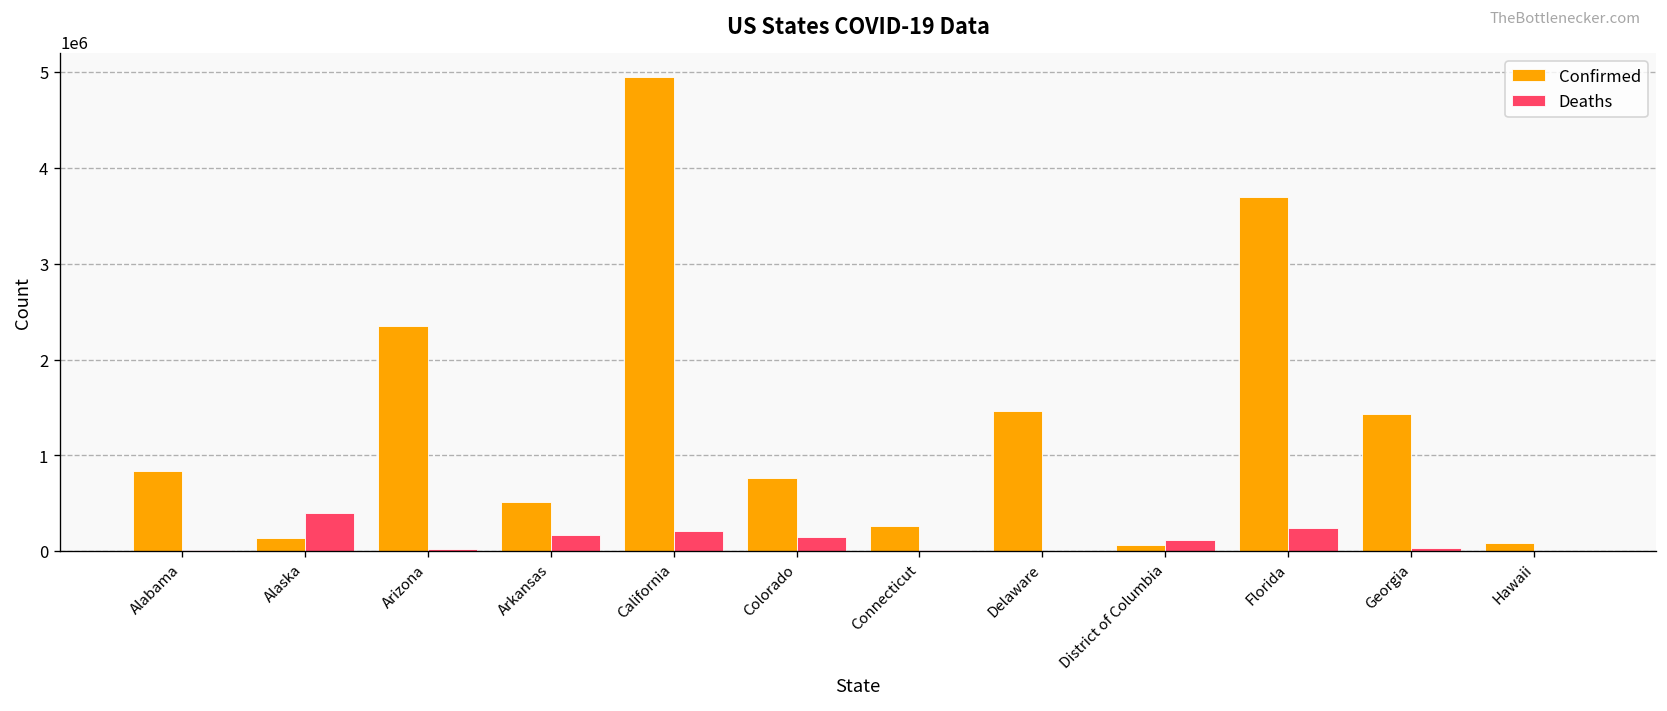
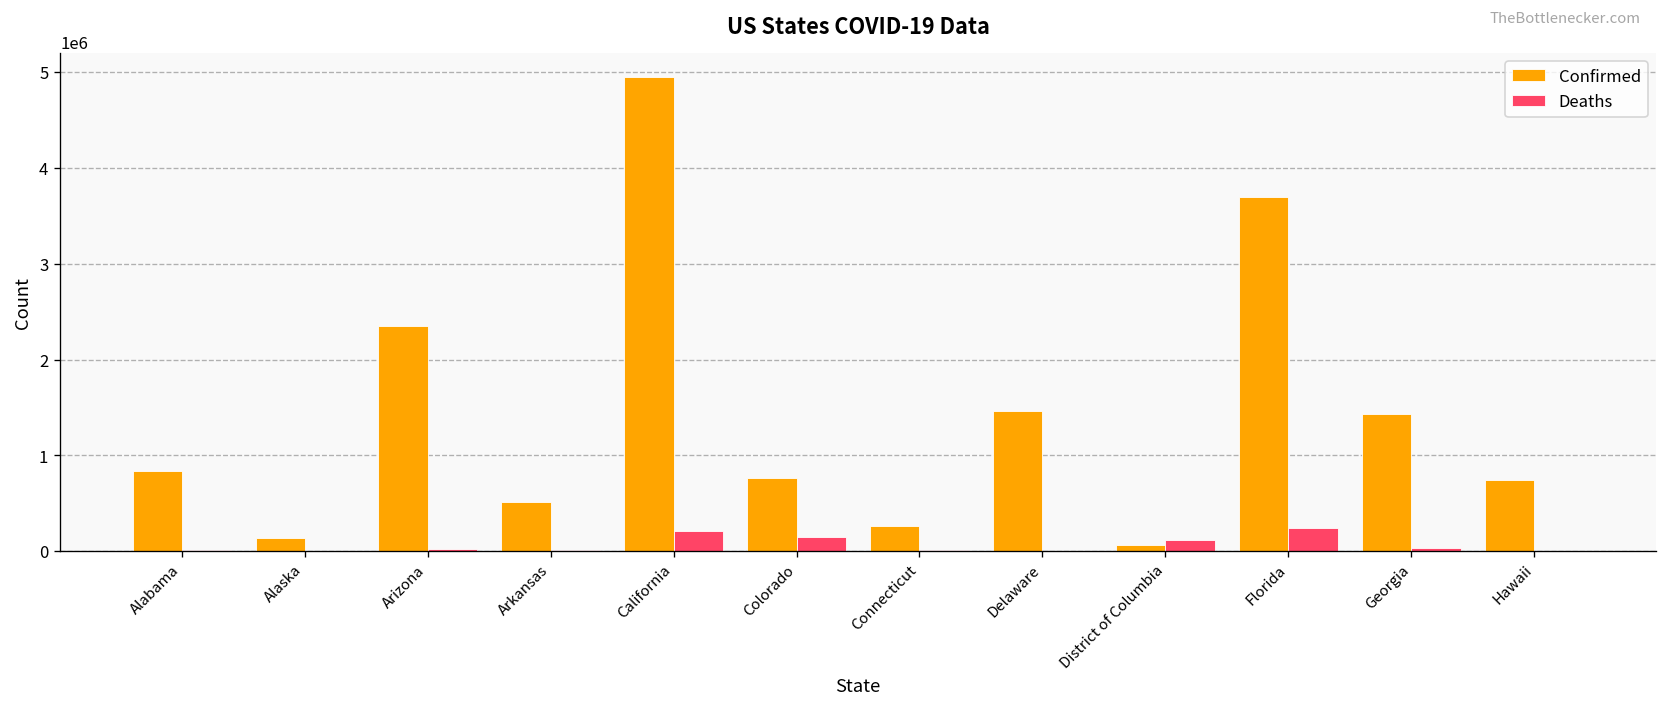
  {
    "Confirmed": {
      "Alabama": 800000,
      "Alaska": 100000,
      "Arizona": 2300000,
      "Arkansas": 500000,
      "California": 5000000,
      "Colorado": 800000,
      "Connecticut": 300000,
      "Delaware": 1500000,
      "District of Columbia": 100000,
      "Florida": 3700000,
      "Georgia": 1400000,
-     "Hawaii": 100000
+     "Hawaii": 700000
    },
    "Deaths": {
-     "Alaska": 400000,
-     "Arkansas": 200000,
+     "Alaska": 0,
+     "Arkansas": 0,
      "California": 200000,
      "Colorado": 200000,
      "District of Columbia": 100000,
      "Florida": 200000
    }
  }
